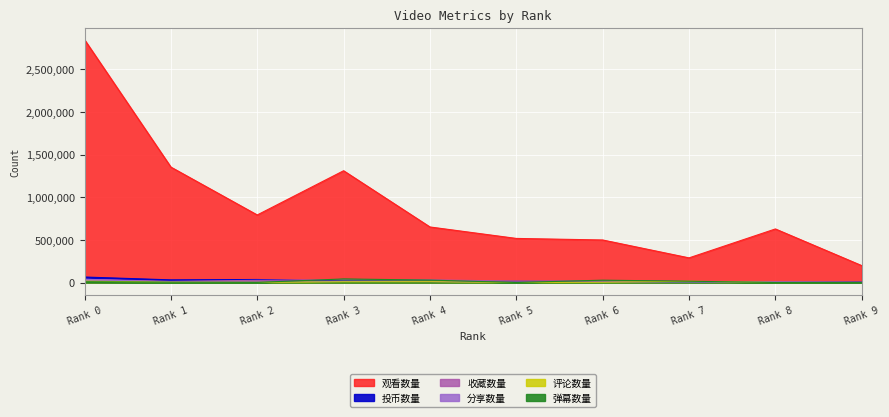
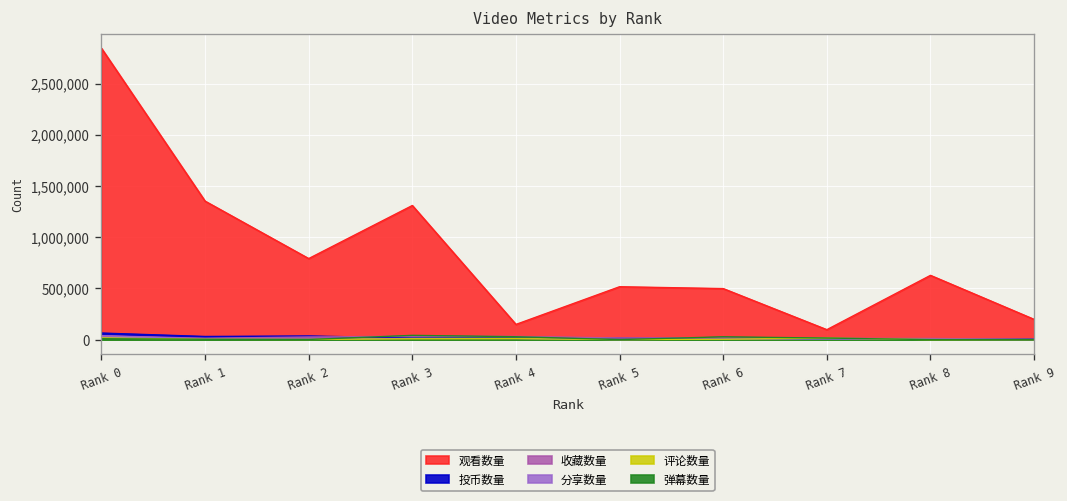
  {
    "观看数量": {
      "Rank 0": "2,800,000",
      "Rank 1": "1,400,000",
      "Rank 2": "800,000",
      "Rank 3": "1,300,000",
-     "Rank 4": "700,000",
+     "Rank 4": "100,000",
      "Rank 5": "500,000",
      "Rank 6": "500,000",
-     "Rank 7": "300,000",
+     "Rank 7": "100,000",
      "Rank 8": "600,000",
      "Rank 9": "200,000"
    }
  }
